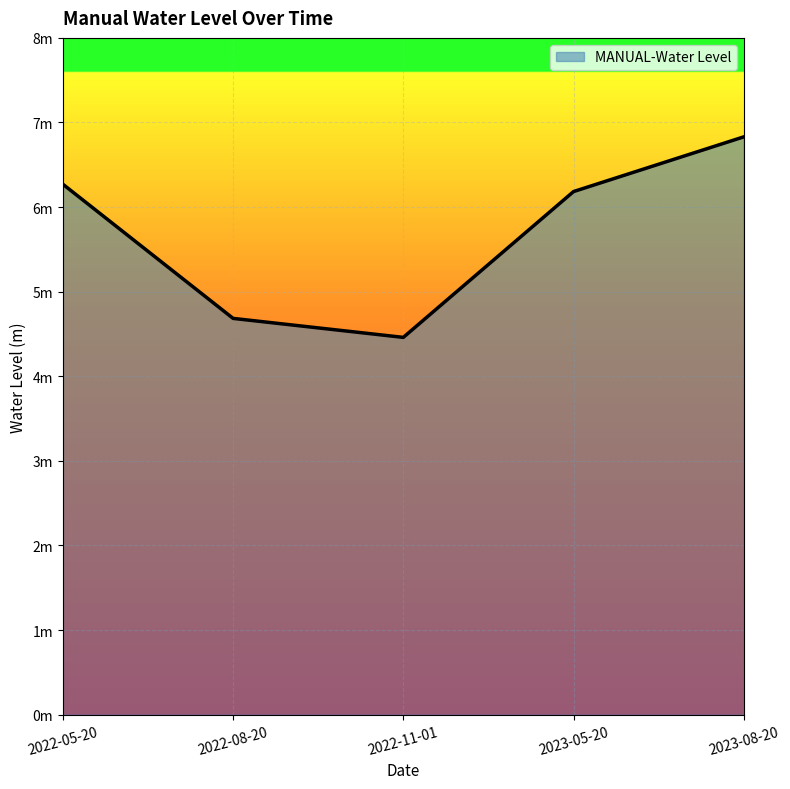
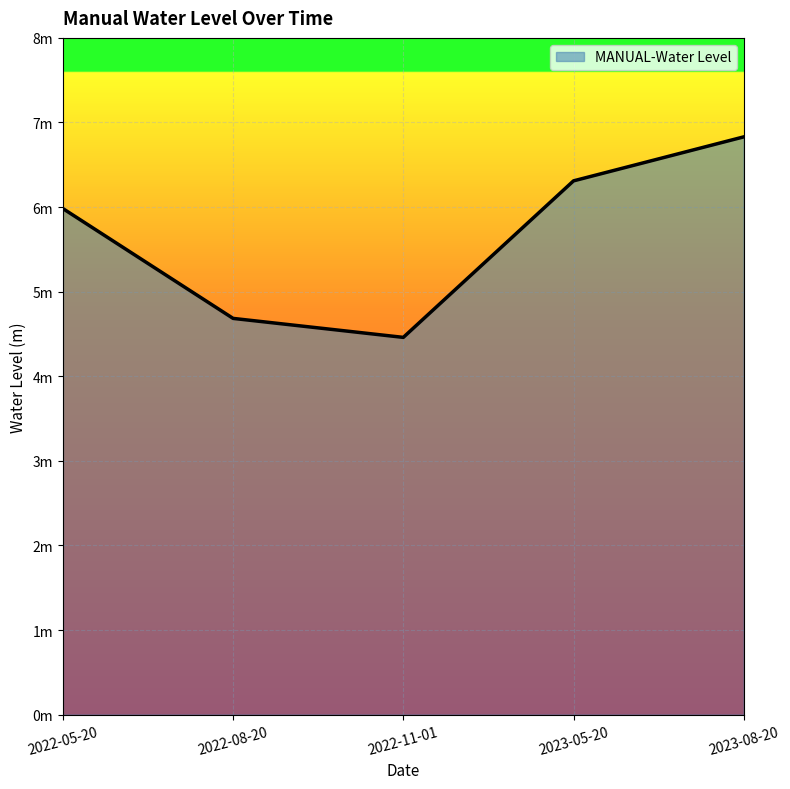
  {
-   "2022-05-20": "6.3m",
+   "2022-05-20": "6.0m",
    "2022-08-20": "4.7m",
    "2022-11-01": "4.5m",
-   "2023-05-20": "6.2m",
+   "2023-05-20": "6.3m",
    "2023-08-20": "6.8m"
  }
